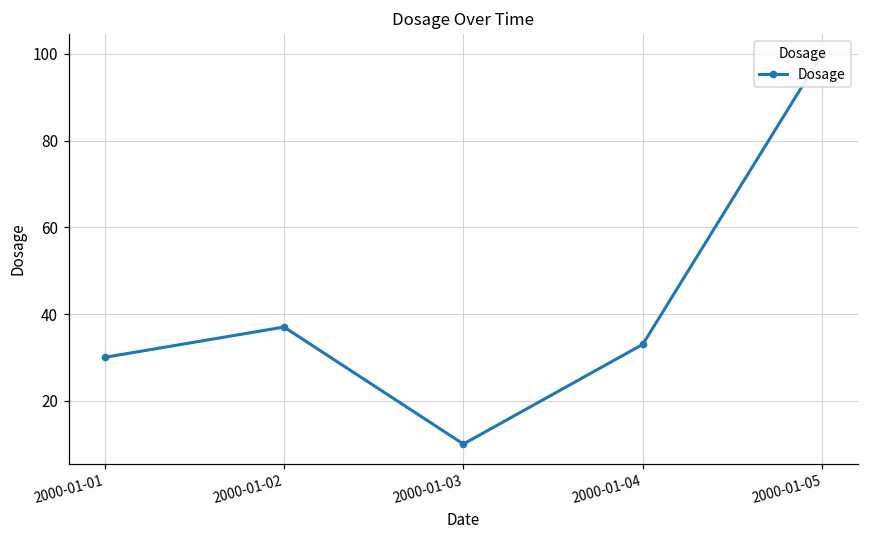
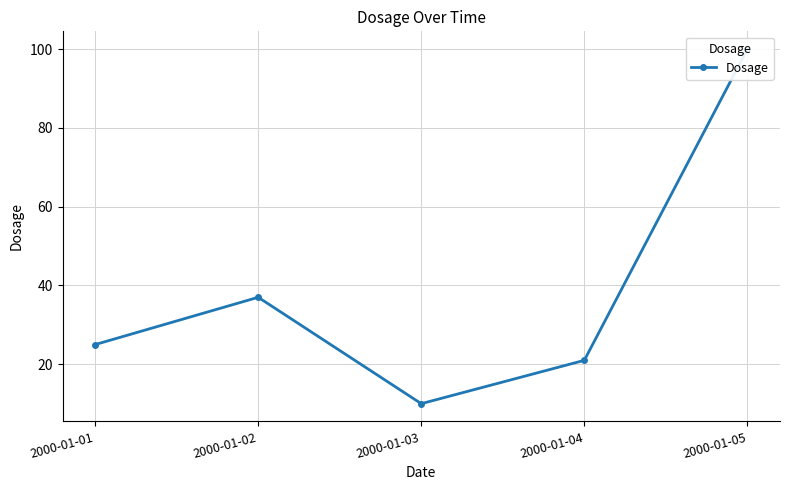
  {
-   "2000-01-01": 30,
+   "2000-01-01": 25,
    "2000-01-02": 37,
    "2000-01-03": 10,
-   "2000-01-04": 33
+   "2000-01-04": 21
  }
